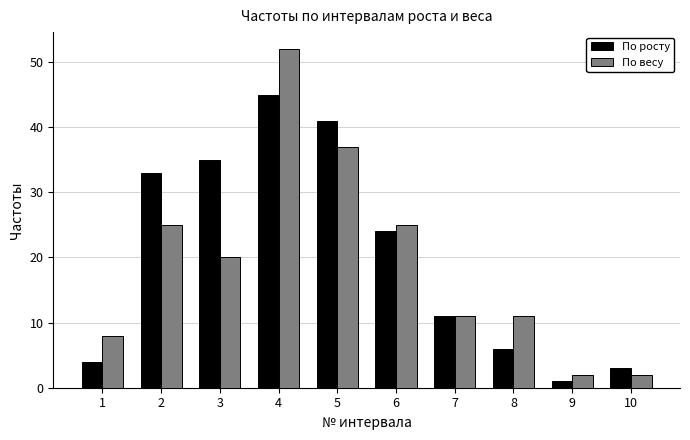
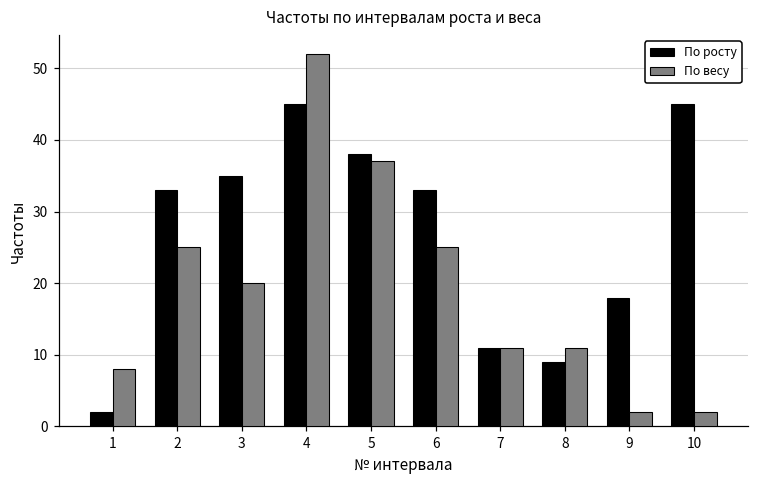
  {
    "По росту": {
-     "1": 4,
+     "1": 2,
      "2": 33,
      "3": 35,
      "4": 45,
-     "5": 41,
-     "6": 24,
+     "5": 38,
+     "6": 33,
      "7": 11,
-     "8": 6,
-     "9": 1,
-     "10": 3
+     "8": 9,
+     "9": 18,
+     "10": 45
    },
    "По весу": {
      "1": 8,
      "2": 25,
      "3": 20,
      "4": 52,
      "5": 37,
      "6": 25,
      "7": 11,
      "8": 11,
      "9": 2,
      "10": 2
    }
  }
